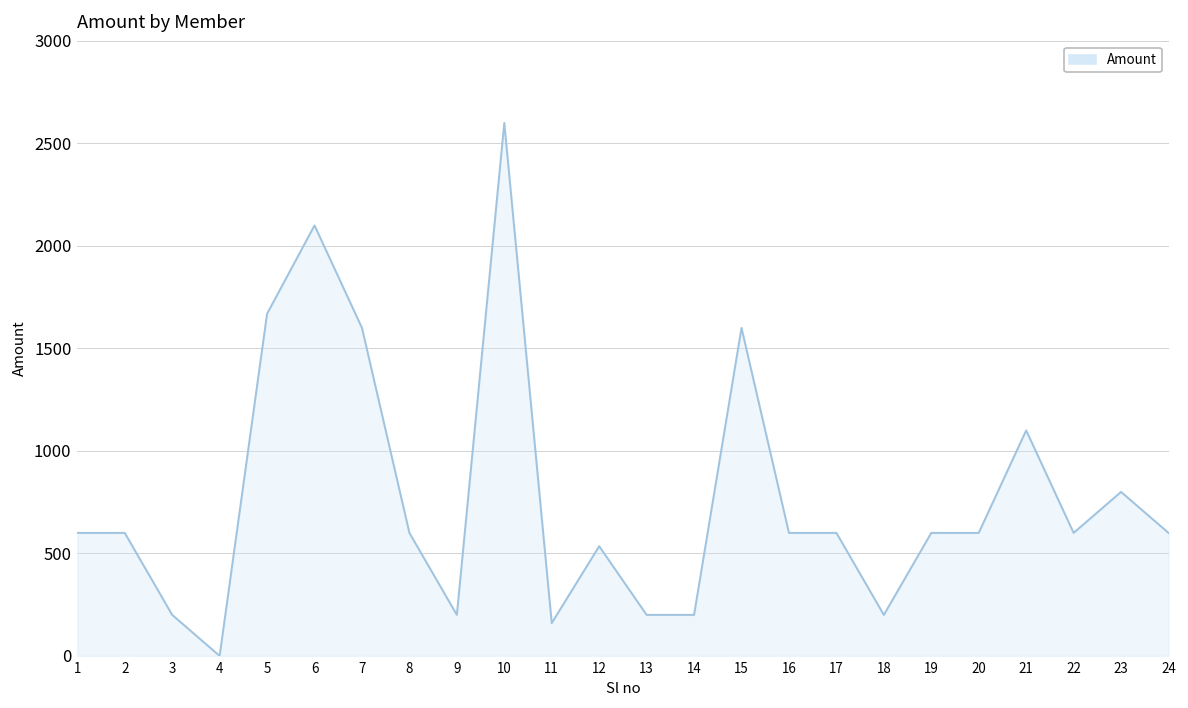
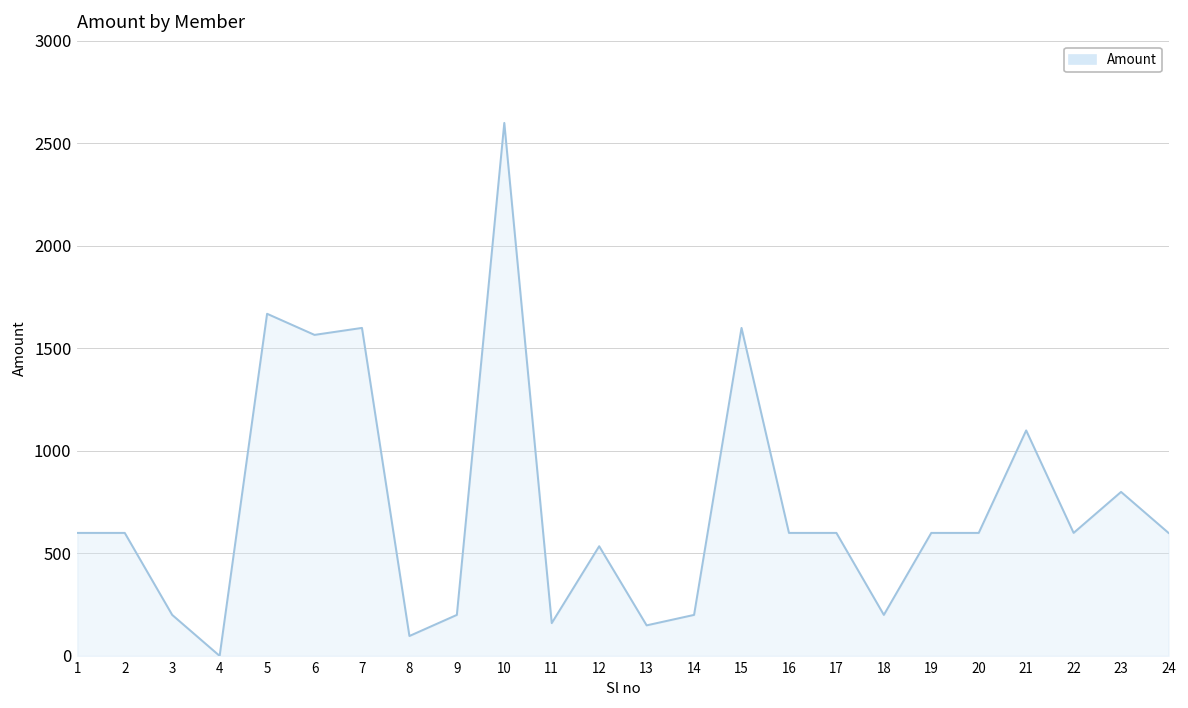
  {
    "1": 600,
    "2": 600,
    "3": 200,
    "4": 0,
    "5": 1670,
-   "6": 2100,
+   "6": 1570,
    "7": 1600,
-   "8": 600,
+   "8": 100,
    "9": 200,
    "10": 2600,
    "11": 160,
    "12": 540,
-   "13": 200,
+   "13": 150,
    "14": 200,
    "15": 1600,
    "16": 600,
    "17": 600,
    "18": 200,
    "19": 600,
    "20": 600,
    "21": 1100,
    "22": 600,
    "23": 800,
    "24": 600
  }
